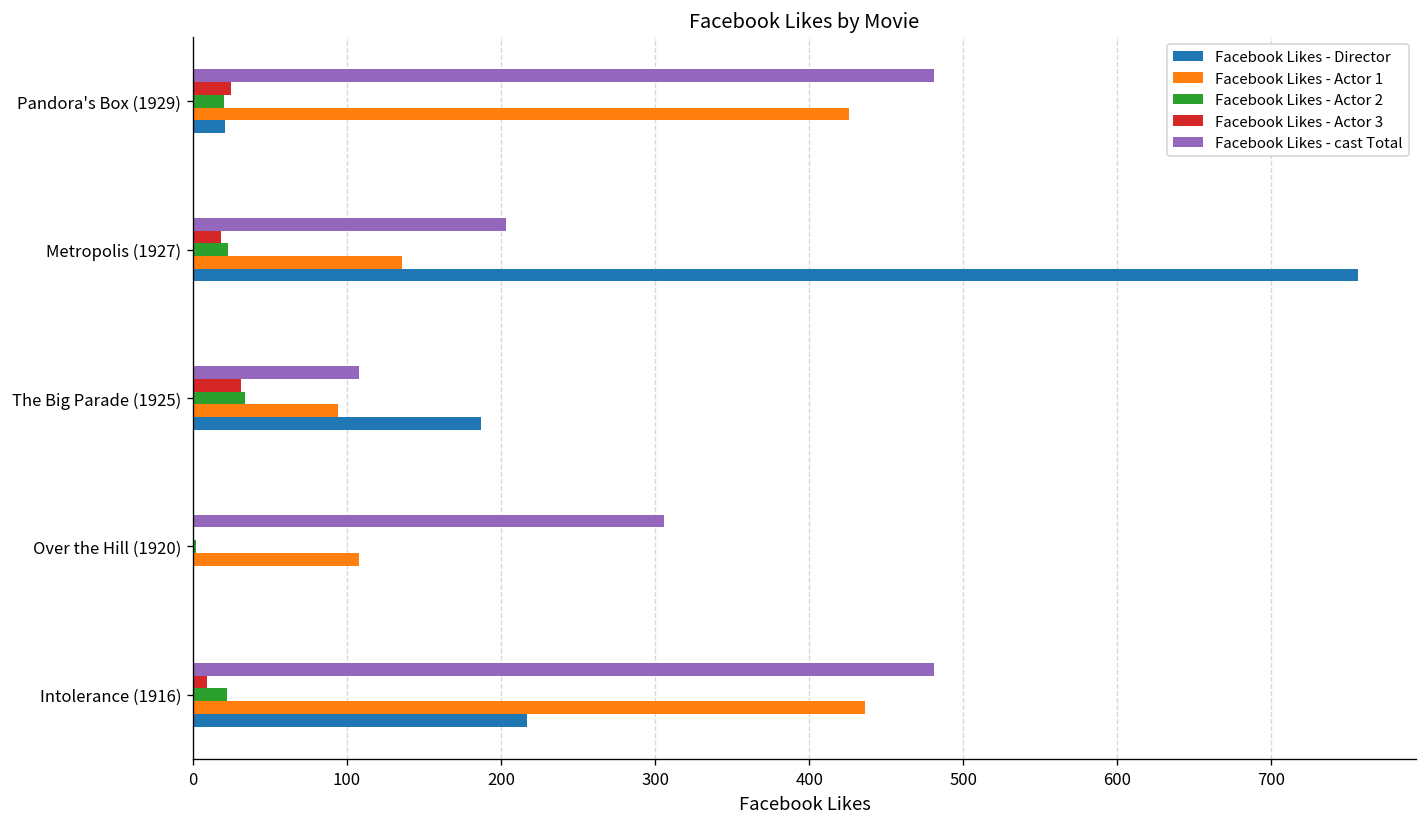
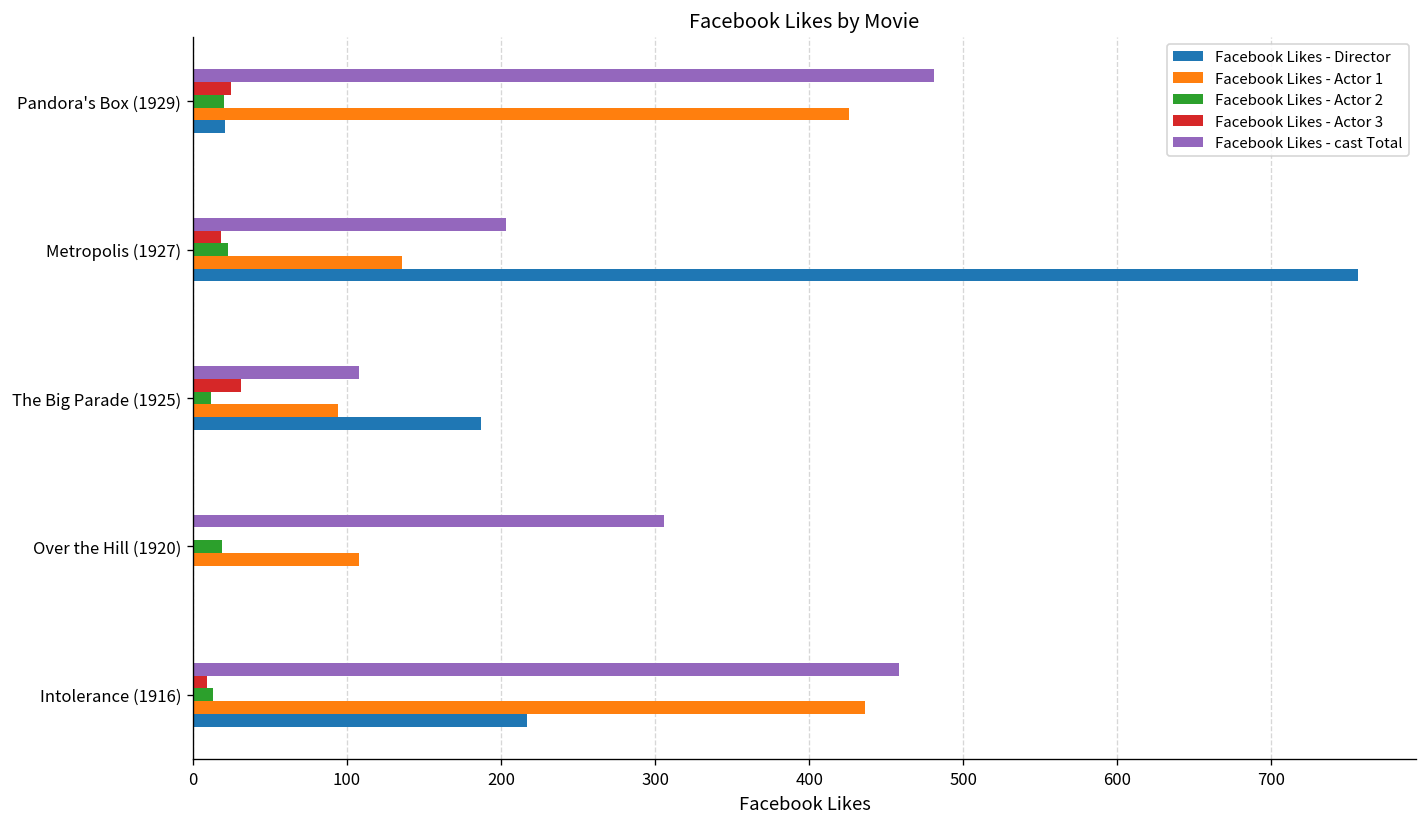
  {
    "Facebook Likes - Director": {
      "Pandora's Box (1929)": 21,
      "Metropolis (1927)": 756,
      "The Big Parade (1925)": 187,
      "Over the Hill (1920)": 0,
      "Intolerance (1916)": 217
    },
    "Facebook Likes - Actor 1": {
      "Pandora's Box (1929)": 426,
      "Metropolis (1927)": 136,
      "The Big Parade (1925)": 94,
      "Over the Hill (1920)": 108,
      "Intolerance (1916)": 436
    },
    "Facebook Likes - Actor 2": {
      "Pandora's Box (1929)": 20,
      "Metropolis (1927)": 23,
-     "The Big Parade (1925)": 34,
-     "Over the Hill (1920)": 2,
-     "Intolerance (1916)": 22
+     "The Big Parade (1925)": 12,
+     "Over the Hill (1920)": 19,
+     "Intolerance (1916)": 13
    },
    "Facebook Likes - Actor 3": {
      "Pandora's Box (1929)": 25,
      "Metropolis (1927)": 18,
      "The Big Parade (1925)": 31,
      "Over the Hill (1920)": 0,
      "Intolerance (1916)": 9
    },
    "Facebook Likes - cast Total": {
      "Pandora's Box (1929)": 481,
      "Metropolis (1927)": 203,
      "The Big Parade (1925)": 108,
      "Over the Hill (1920)": 306,
-     "Intolerance (1916)": 481
+     "Intolerance (1916)": 458
    }
  }
